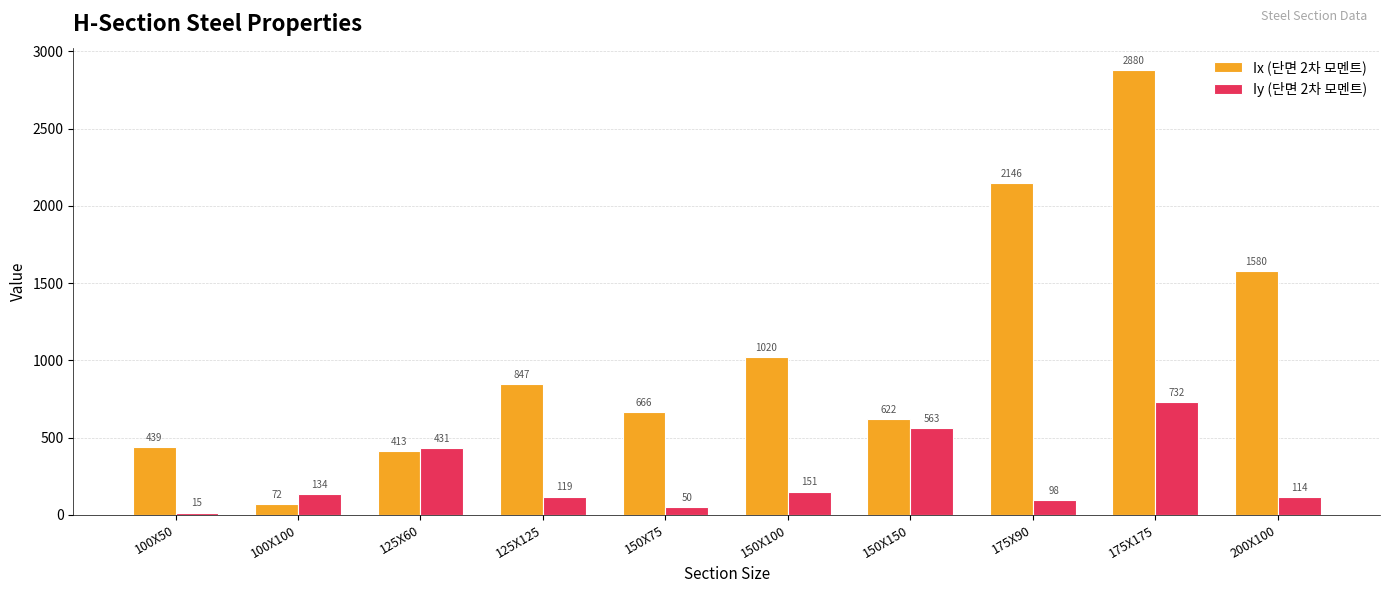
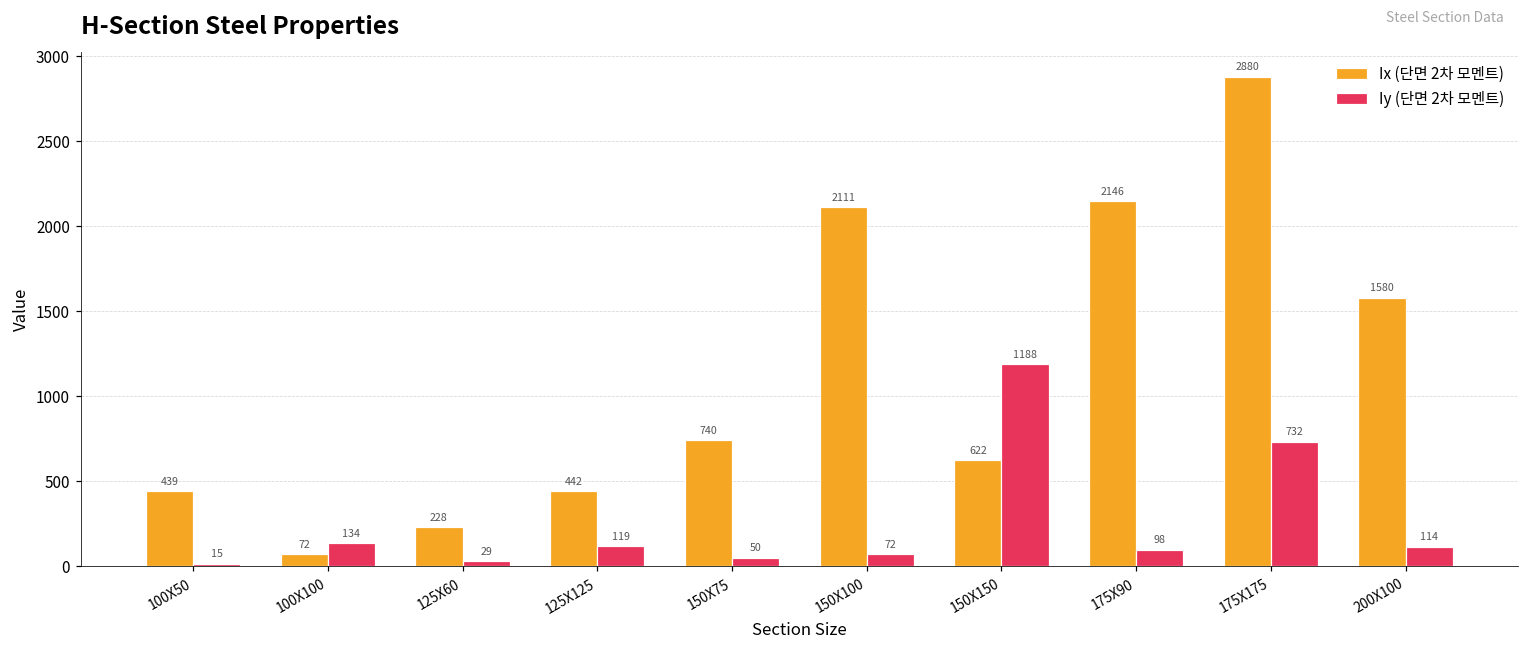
  {
    "Ix (단면 2차 모멘트)": {
      "100X50": 439,
      "100X100": 72,
-     "125X60": 413,
-     "125X125": 847,
-     "150X75": 666,
-     "150X100": 1020,
+     "125X60": 228,
+     "125X125": 442,
+     "150X75": 740,
+     "150X100": 2111,
      "150X150": 622,
      "175X90": 2146,
      "175X175": 2880,
      "200X100": 1580
    },
    "Iy (단면 2차 모멘트)": {
      "100X50": 15,
      "100X100": 134,
-     "125X60": 431,
+     "125X60": 29,
      "125X125": 119,
      "150X75": 50,
-     "150X100": 151,
-     "150X150": 563,
+     "150X100": 72,
+     "150X150": 1188,
      "175X90": 98,
      "175X175": 732,
      "200X100": 114
    }
  }
